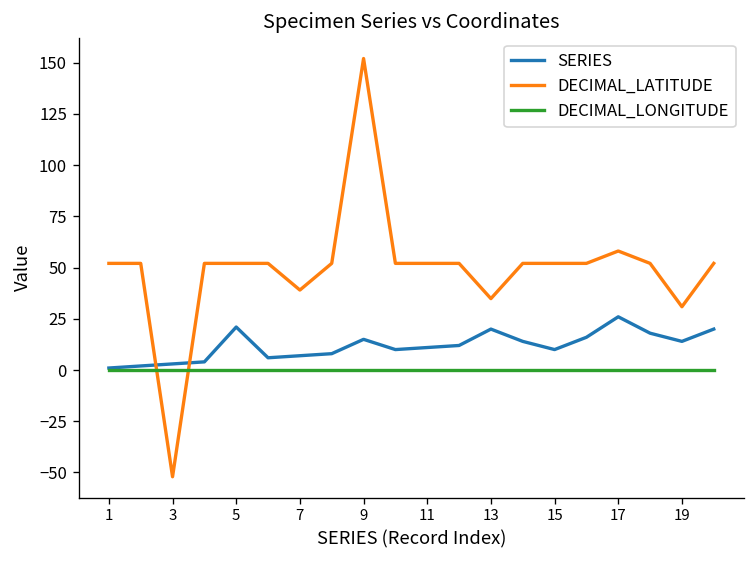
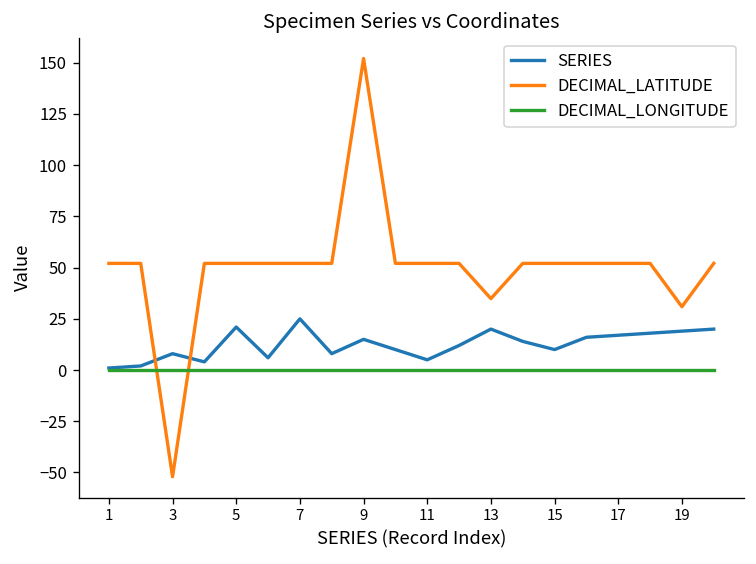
  {
    "SERIES": {
-     "3": 3,
+     "3": 8,
      "5": 21,
-     "7": 7,
+     "7": 25,
      "9": 15,
-     "11": 11,
+     "11": 5,
      "13": 20,
      "15": 10,
-     "17": 26,
-     "19": 14
+     "17": 17,
+     "19": 19
    },
    "DECIMAL_LATITUDE": {
      "1": 52,
      "3": -52,
      "5": 52,
-     "7": 39,
+     "7": 52,
      "9": 152,
      "11": 52,
      "13": 35,
      "15": 52,
-     "17": 58,
+     "17": 52,
      "19": 31
    },
    "DECIMAL_LONGITUDE": {
      "3": 0,
      "5": 0,
      "7": 0,
      "9": 0,
      "11": 0,
      "13": 0,
      "15": 0,
      "17": 0,
      "19": 0
    }
  }
